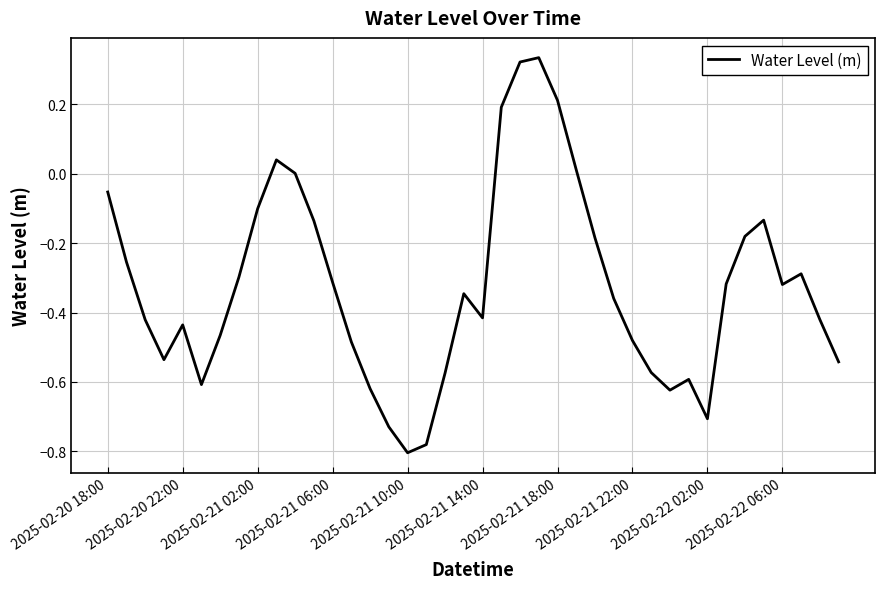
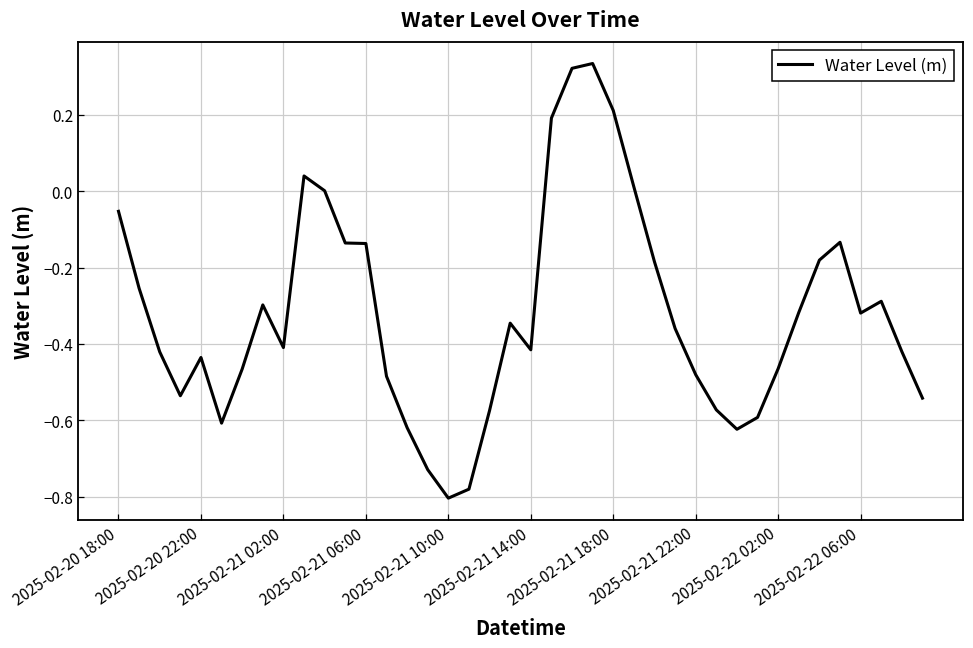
  {
    "2025-02-20 18:00": -0.05,
    "2025-02-20 22:00": -0.44,
-   "2025-02-21 02:00": -0.10,
-   "2025-02-21 06:00": -0.31,
+   "2025-02-21 02:00": -0.41,
+   "2025-02-21 06:00": -0.14,
    "2025-02-21 10:00": -0.80,
    "2025-02-21 14:00": -0.42,
    "2025-02-21 18:00": 0.21,
    "2025-02-21 22:00": -0.48,
-   "2025-02-22 02:00": -0.71,
+   "2025-02-22 02:00": -0.46,
    "2025-02-22 06:00": -0.32
  }
